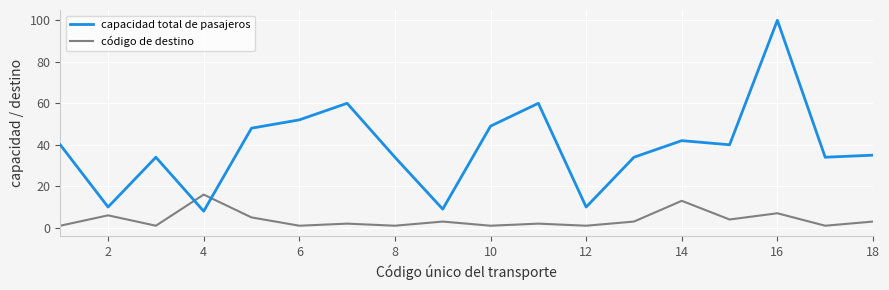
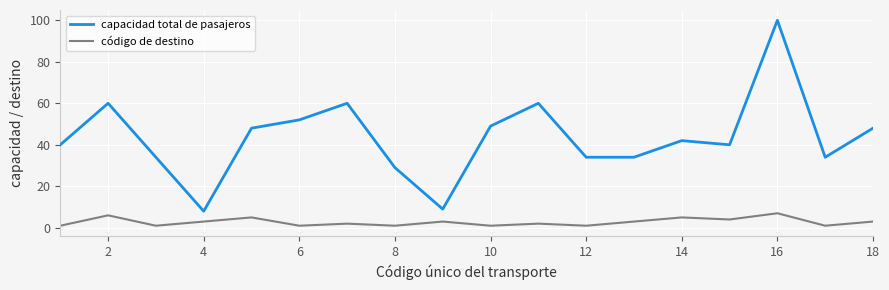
  {
    "capacidad total de pasajeros": {
-     "2": 10,
+     "2": 60,
      "4": 8,
      "6": 52,
-     "8": 34,
+     "8": 29,
      "10": 49,
-     "12": 10,
+     "12": 34,
      "14": 42,
      "16": 100,
-     "18": 35
+     "18": 48
    },
    "código de destino": {
      "2": 6,
-     "4": 16,
+     "4": 3,
      "6": 1,
      "8": 1,
      "10": 1,
      "12": 1,
-     "14": 13,
+     "14": 5,
      "16": 7,
      "18": 3
    }
  }
